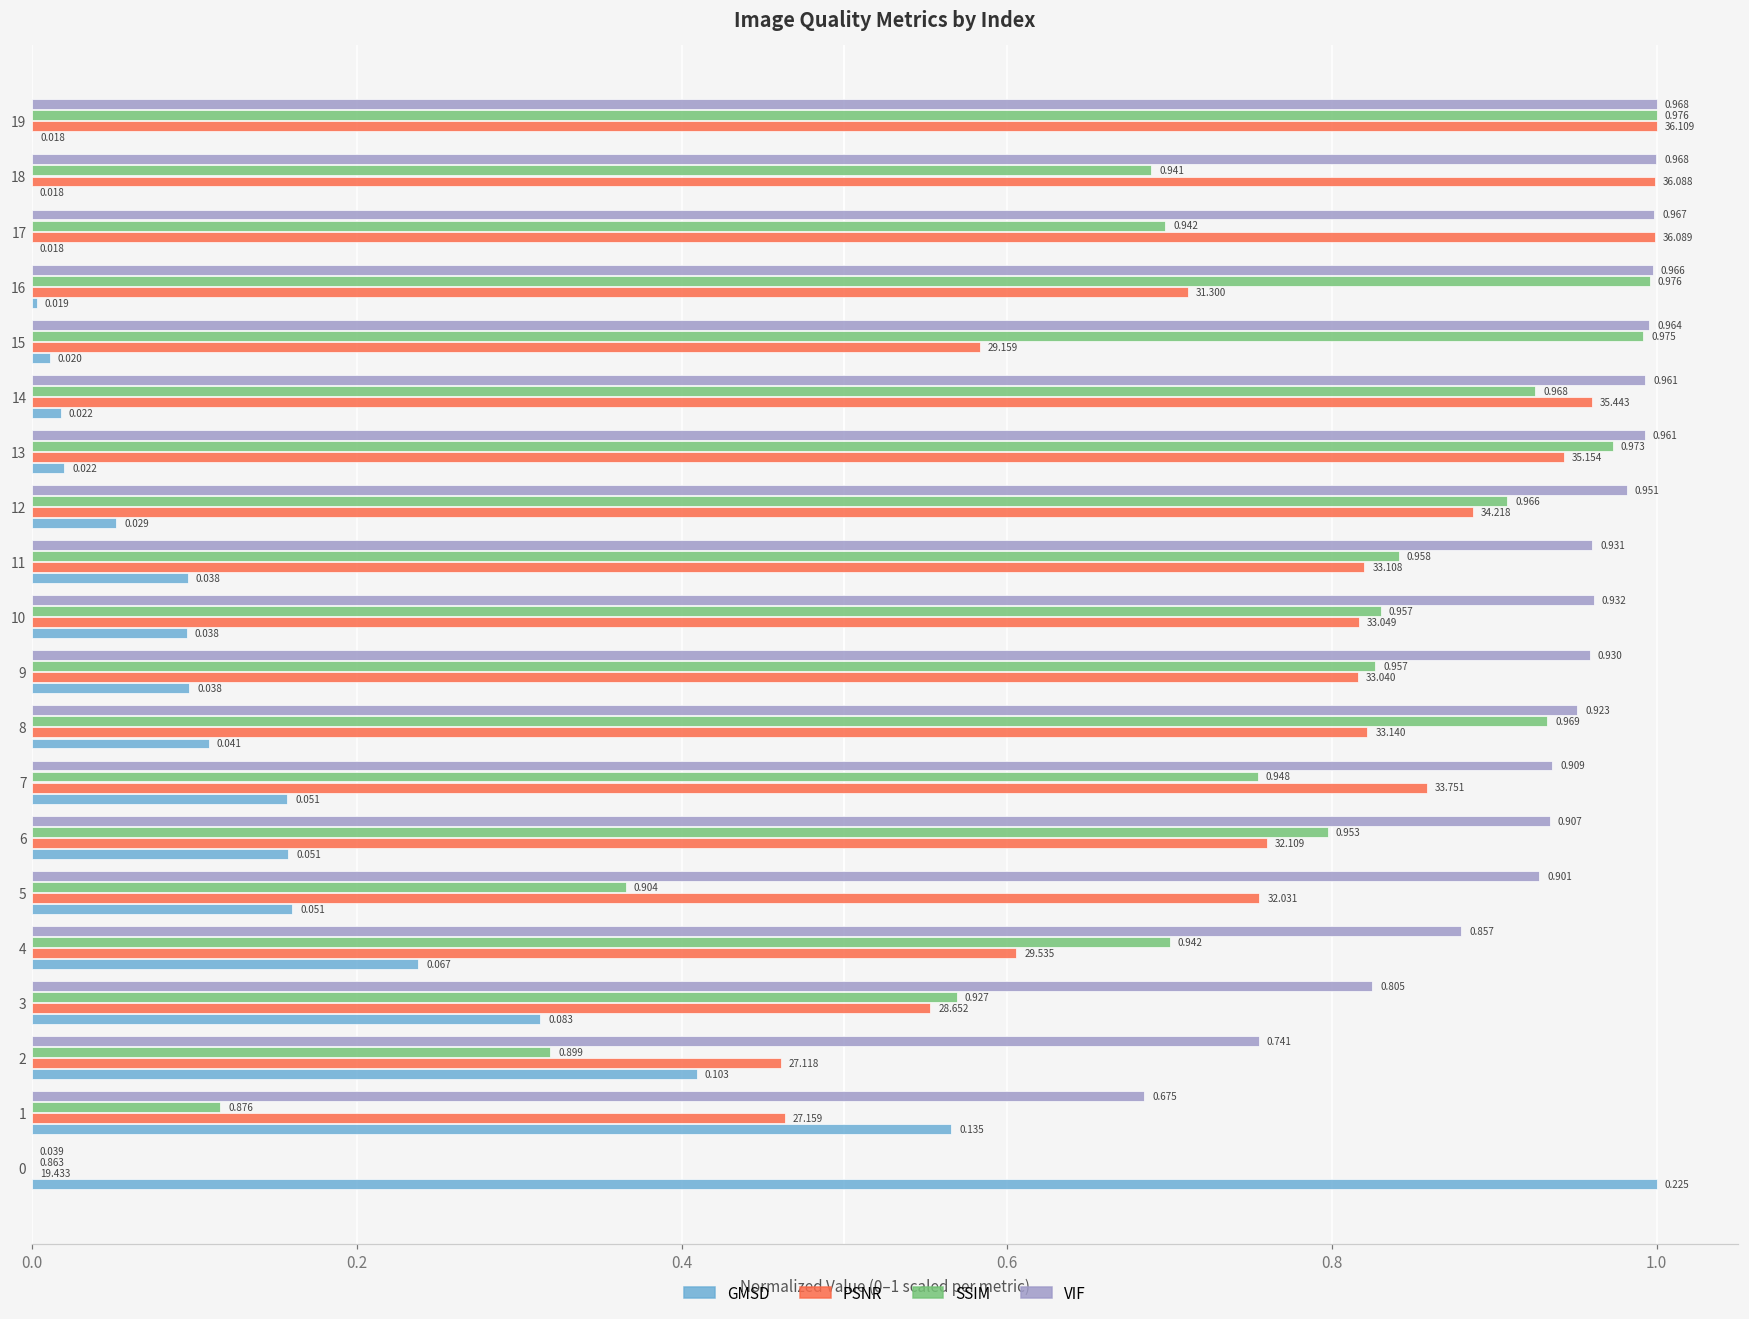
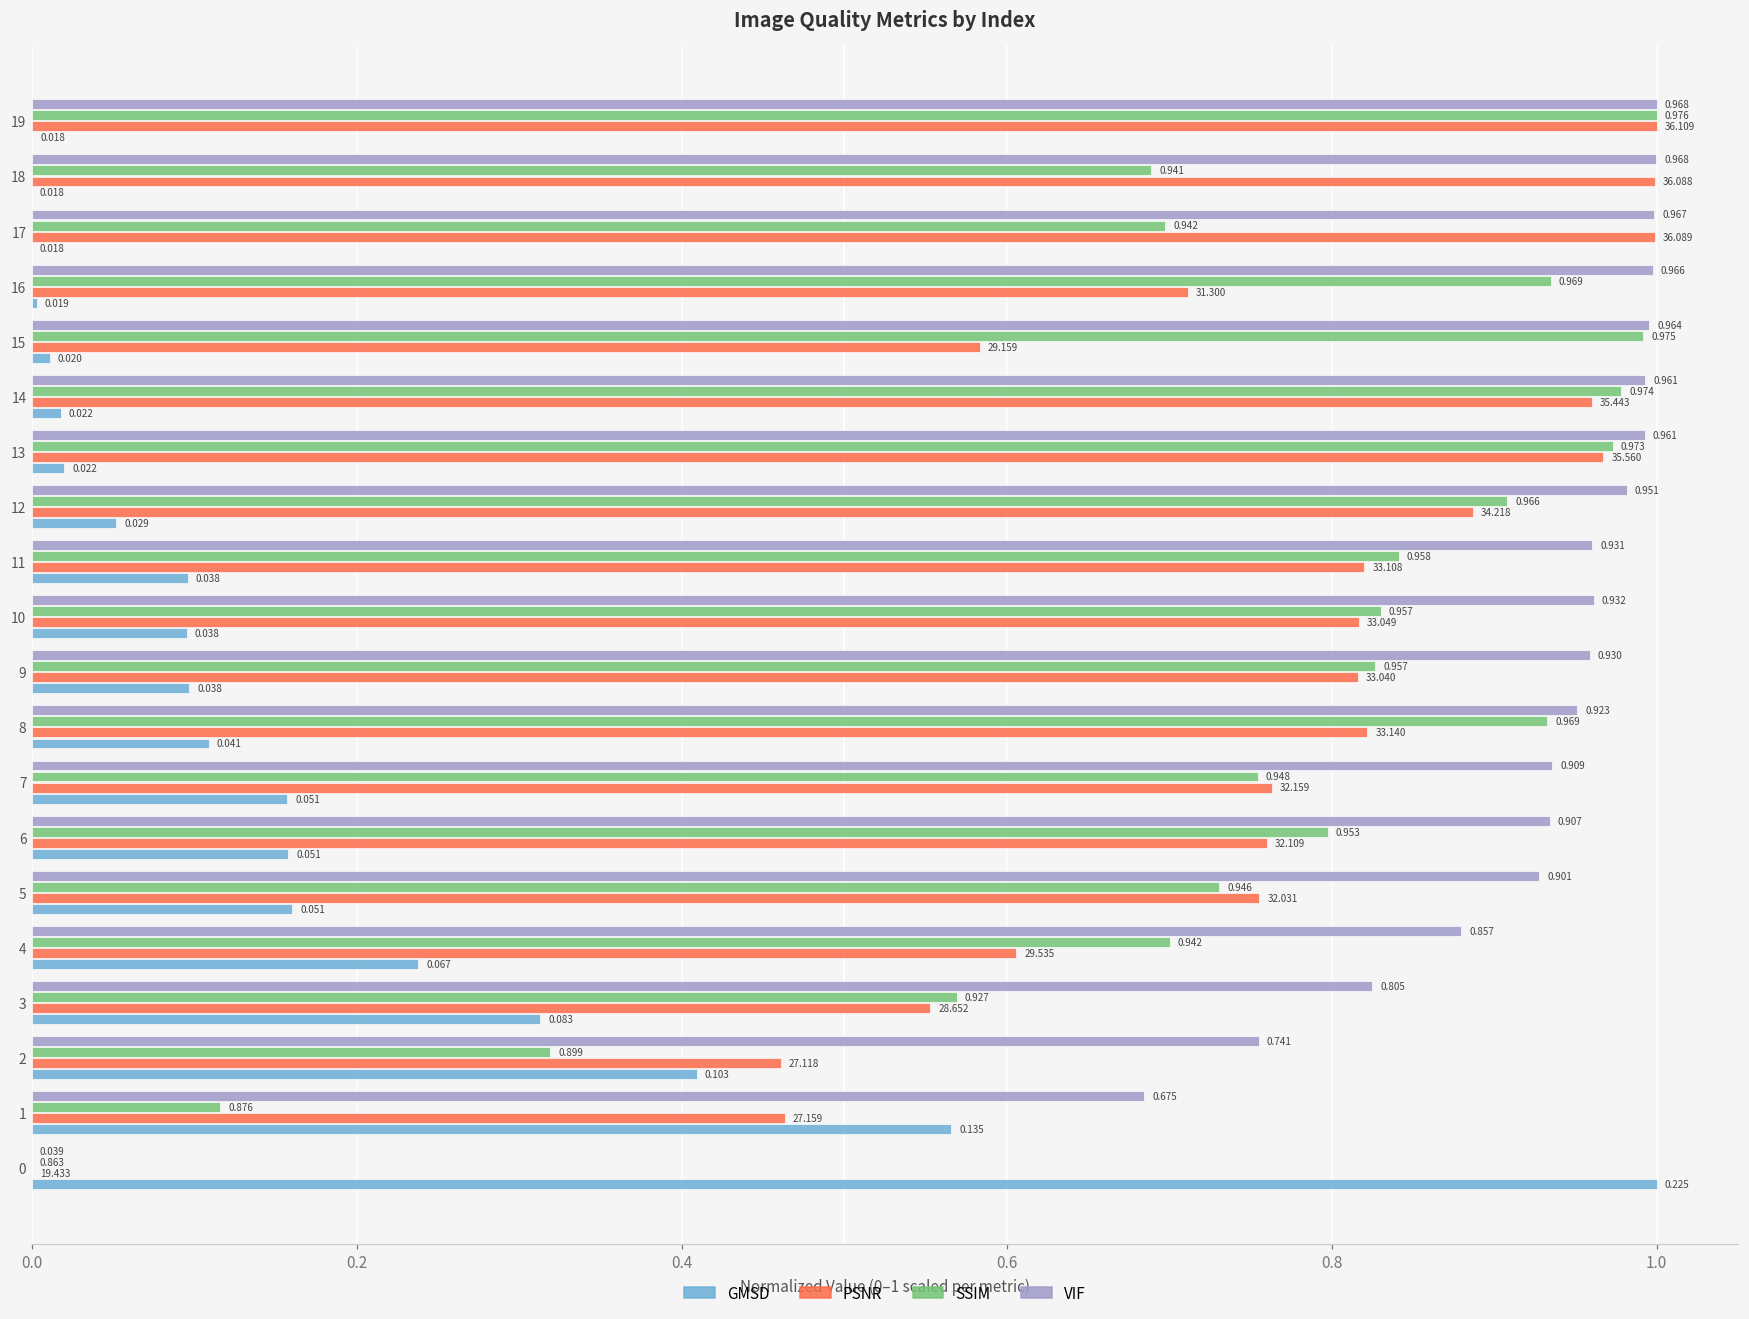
  {
    "PSNR": {
-     "13": 35.154,
-     "7": 33.751
+     "13": 35.560,
+     "7": 32.159
    },
    "SSIM": {
-     "16": 0.976,
-     "14": 0.968,
+     "16": 0.969,
+     "14": 0.974,
      "13": 0.973,
-     "5": 0.904
+     "5": 0.946
    }
  }
